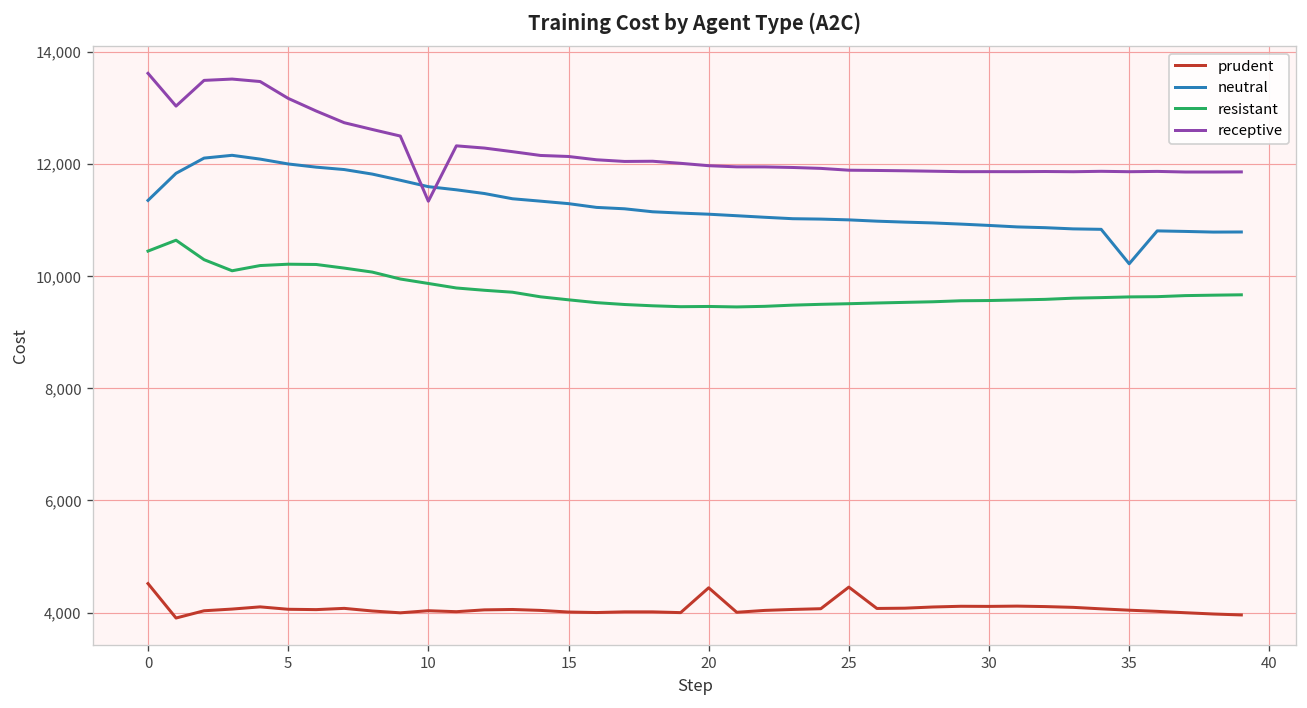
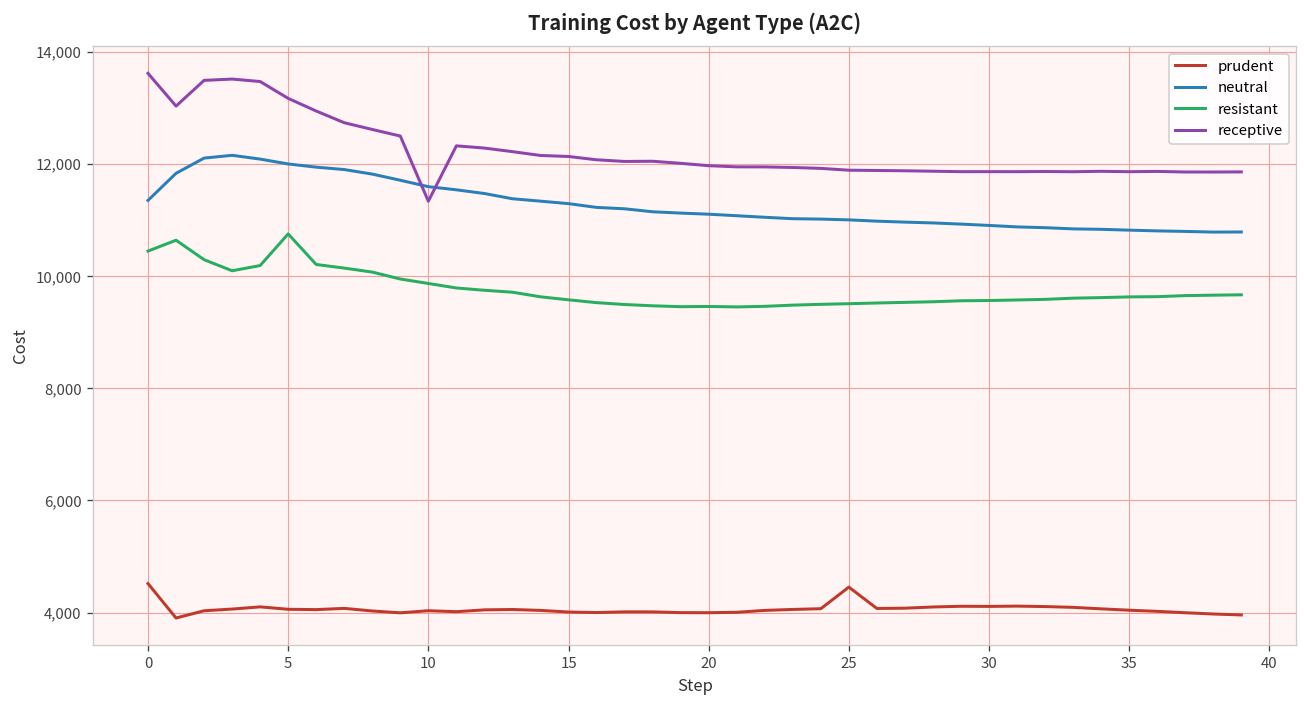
  {
    "prudent": {
      "0": "4,500",
      "5": "4,100",
      "10": "4,000",
      "15": "4,000",
-     "20": "4,400",
+     "20": "4,000",
      "25": "4,500",
      "30": "4,100",
      "35": "4,000"
    },
    "neutral": {
      "0": "11,400",
      "5": "12,000",
      "10": "11,600",
      "15": "11,300",
      "20": "11,100",
      "25": "11,000",
      "30": "10,900",
-     "35": "10,200"
+     "35": "10,800"
    },
    "resistant": {
      "0": "10,400",
-     "5": "10,200",
+     "5": "10,800",
      "10": "9,900",
      "15": "9,600",
      "20": "9,500",
      "25": "9,500",
      "30": "9,600",
      "35": "9,600"
    },
    "receptive": {
      "0": "13,600",
      "5": "13,200",
      "10": "11,300",
      "15": "12,100",
      "20": "12,000",
      "25": "11,900",
      "30": "11,900",
      "35": "11,900"
    }
  }
